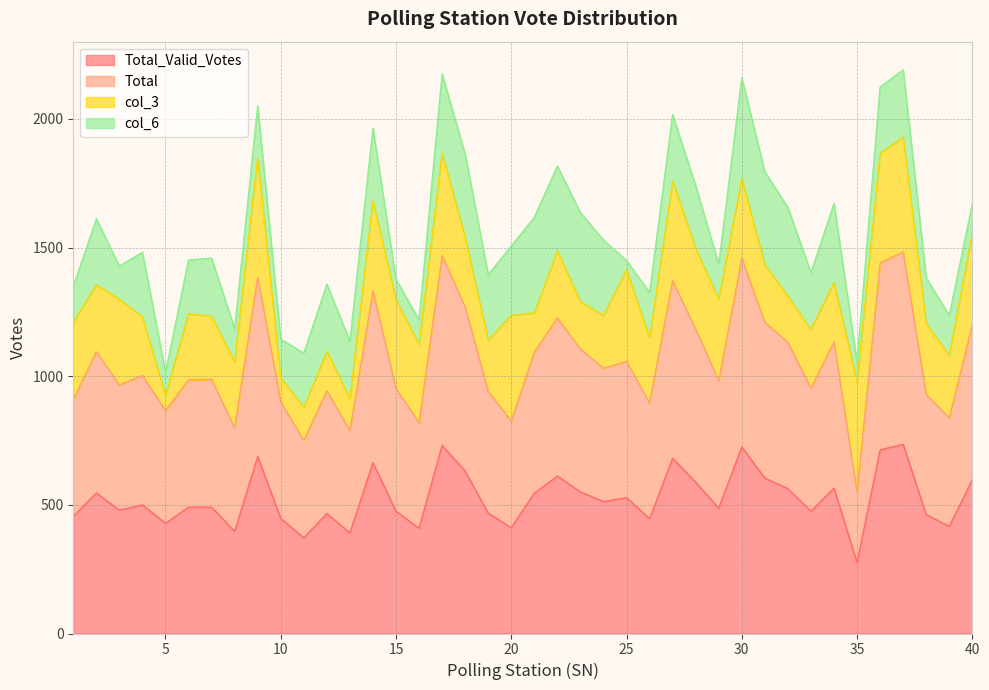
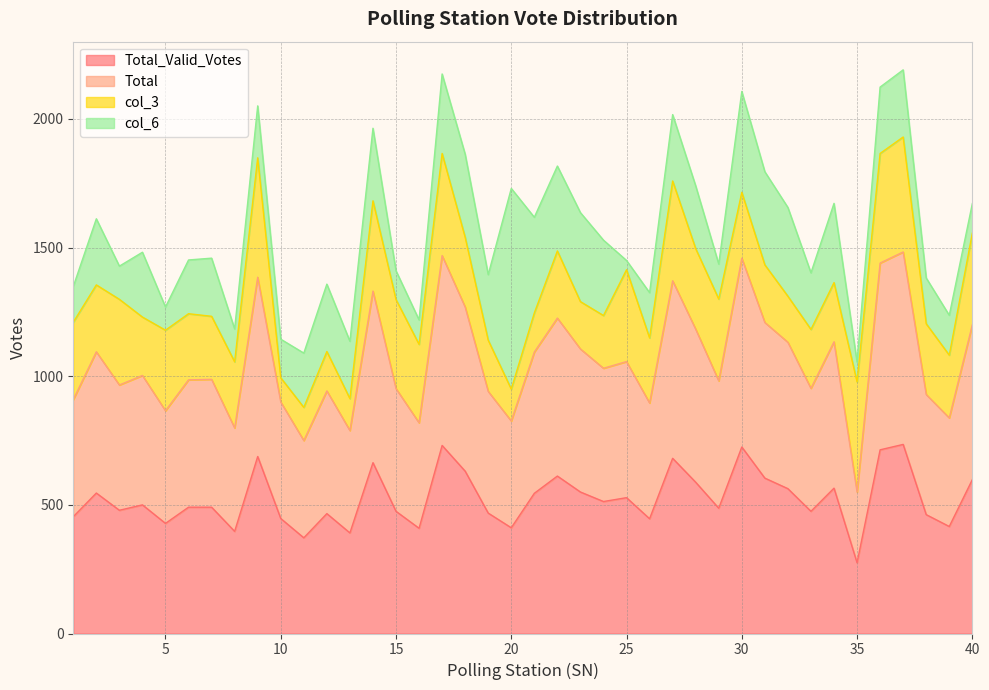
  {
    "col_3": {
-     "5": 60,
+     "5": 310,
      "10": 90,
      "15": 350,
-     "20": 410,
+     "20": 120,
      "25": 360,
-     "30": 310,
+     "30": 260,
      "35": 430,
      "40": 360
    },
    "col_6": {
      "5": 90,
      "10": 150,
-     "15": 80,
-     "20": 270,
+     "15": 110,
+     "20": 780,
      "25": 40,
      "30": 390,
      "35": 80,
      "40": 120
    }
  }
